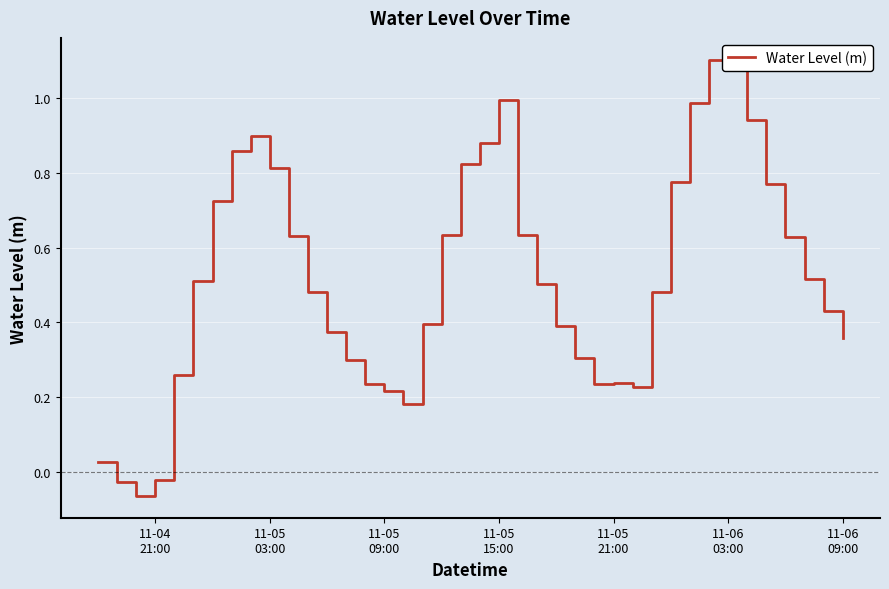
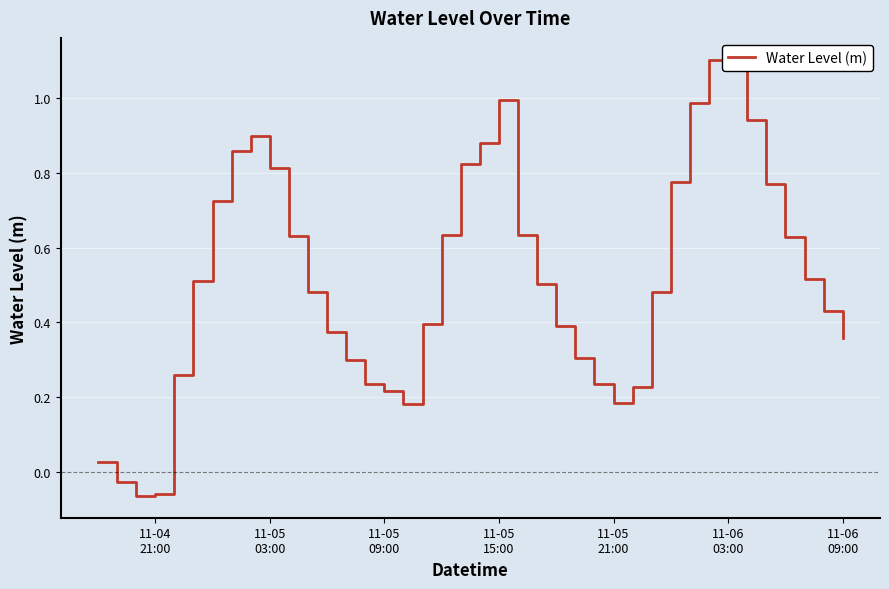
  {
-   "11-04 21:00": -0.02,
+   "11-04 21:00": -0.06,
    "11-05 03:00": 0.81,
    "11-05 09:00": 0.22,
    "11-05 15:00": 0.99,
-   "11-05 21:00": 0.24,
+   "11-05 21:00": 0.18,
    "11-06 09:00": 0.36
  }
